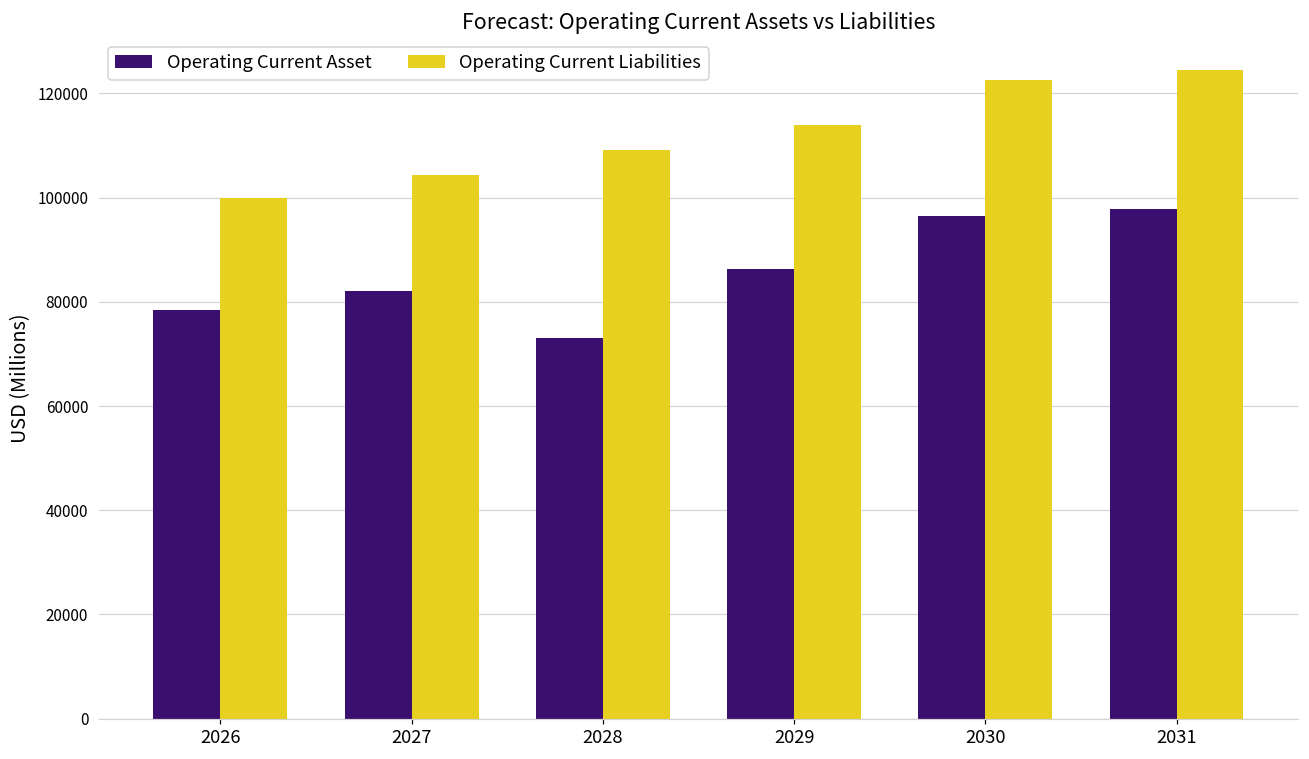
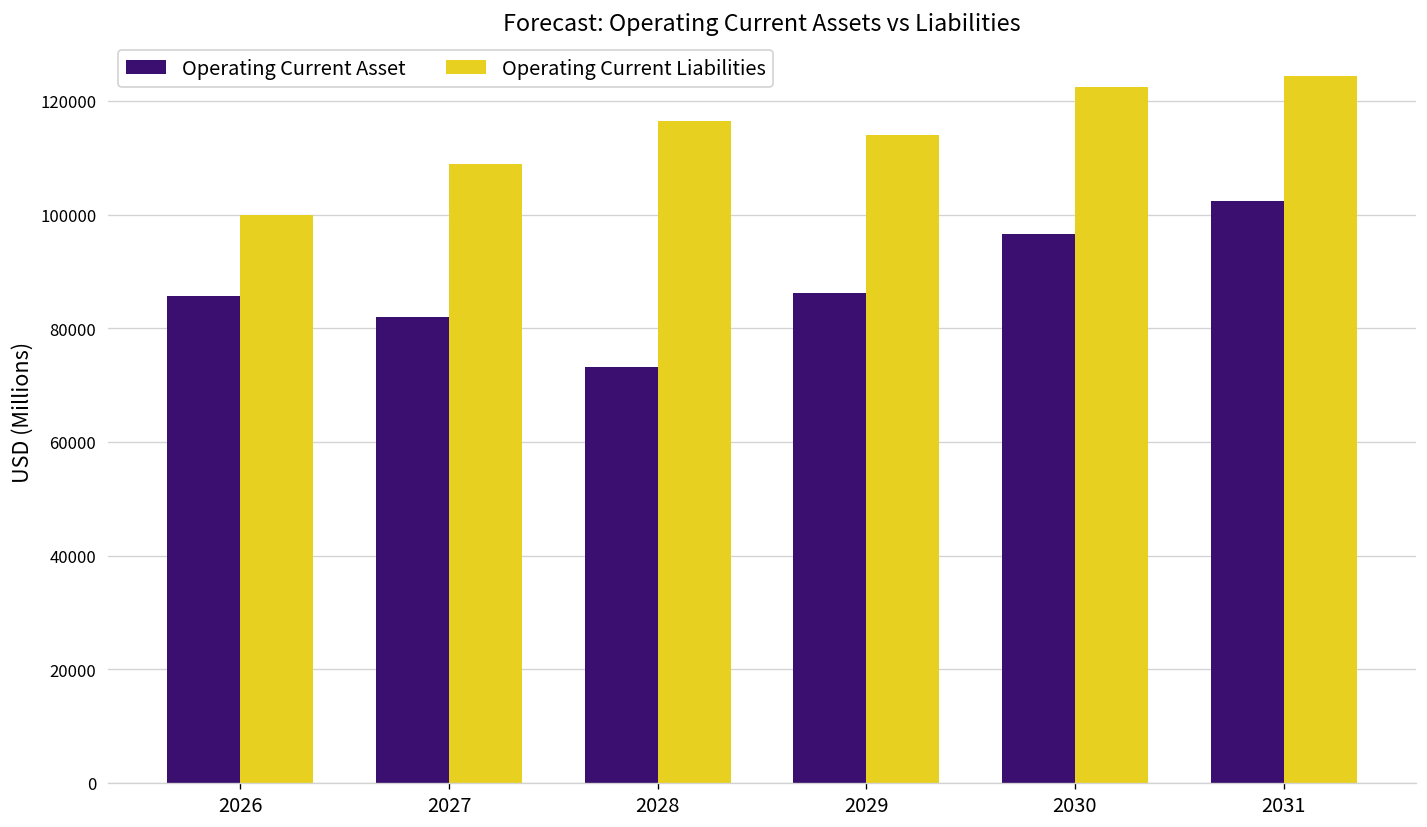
  {
    "Operating Current Asset": {
-     "2026": 78000,
+     "2026": 86000,
      "2027": 82000,
      "2028": 73000,
      "2029": 86000,
      "2030": 97000,
-     "2031": 98000
+     "2031": 102000
    },
    "Operating Current Liabilities": {
      "2026": 100000,
-     "2027": 104000,
-     "2028": 109000,
+     "2027": 109000,
+     "2028": 117000,
      "2029": 114000,
      "2030": 123000,
      "2031": 124000
    }
  }
